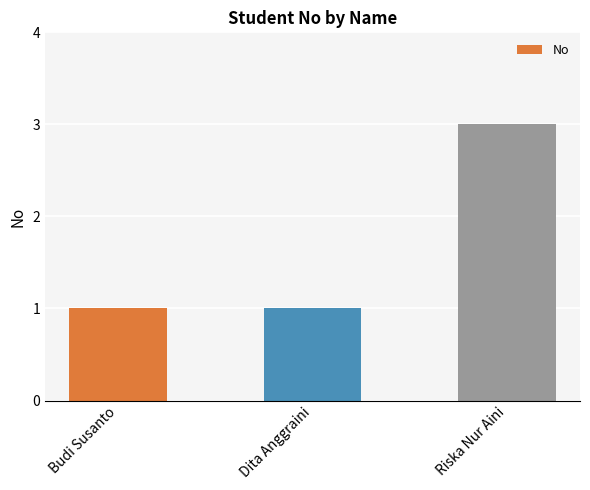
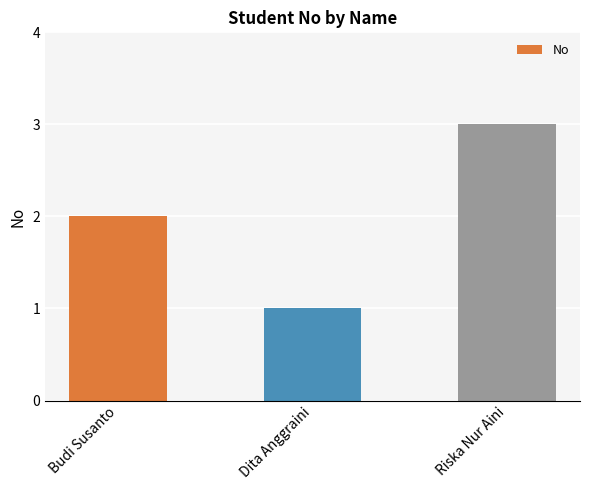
  {
-   "Budi Susanto": 1,
+   "Budi Susanto": 2,
    "Dita Anggraini": 1,
    "Riska Nur Aini": 3
  }
